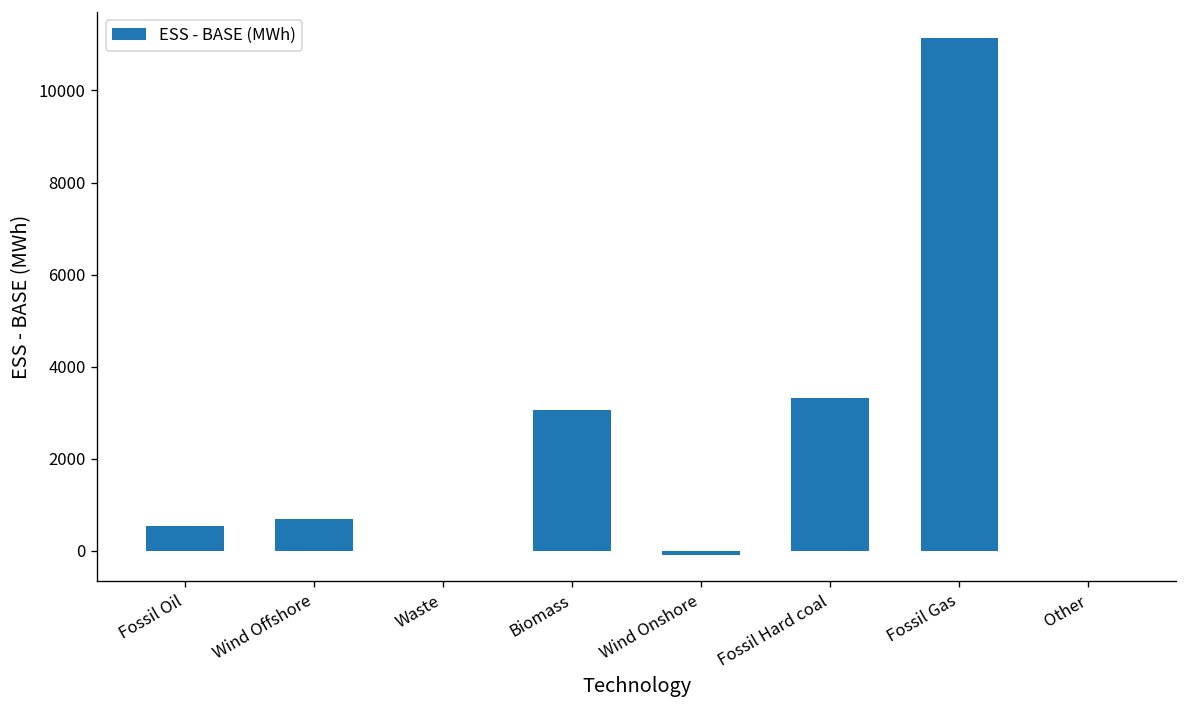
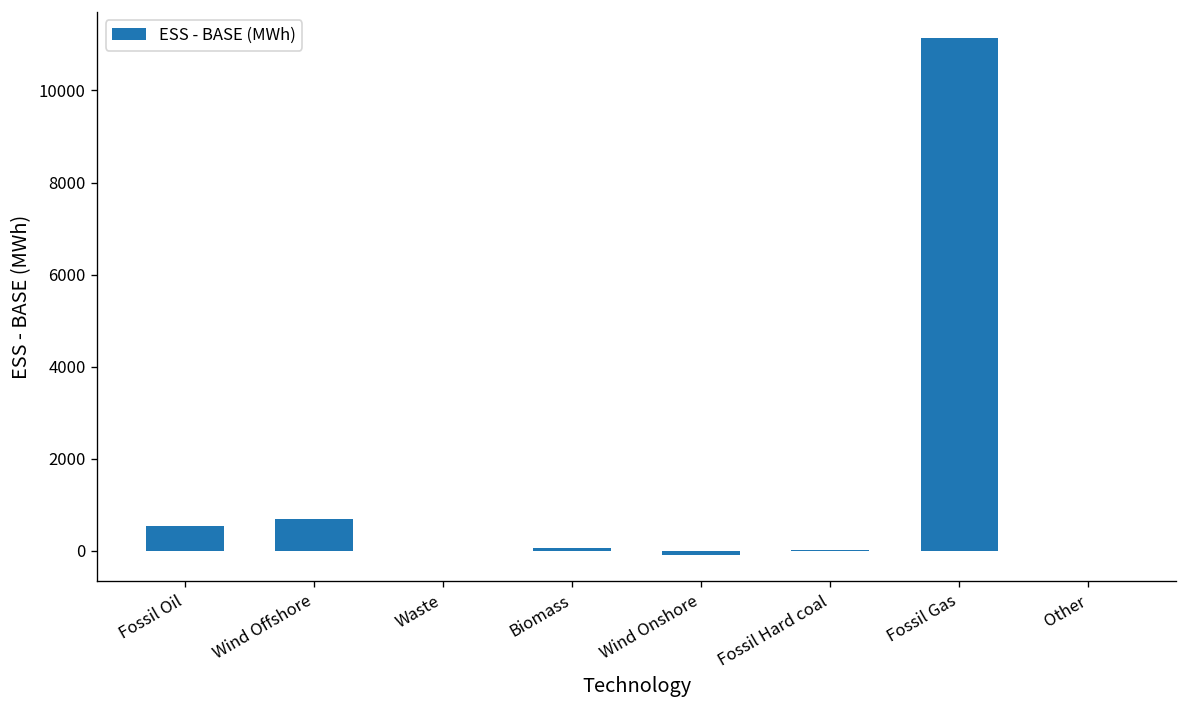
  {
    "Fossil Oil": 500,
    "Wind Offshore": 700,
-   "Biomass": 3100,
+   "Biomass": 100,
    "Wind Onshore": -100,
-   "Fossil Hard coal": 3300,
+   "Fossil Hard coal": 0,
    "Fossil Gas": 11100
  }
